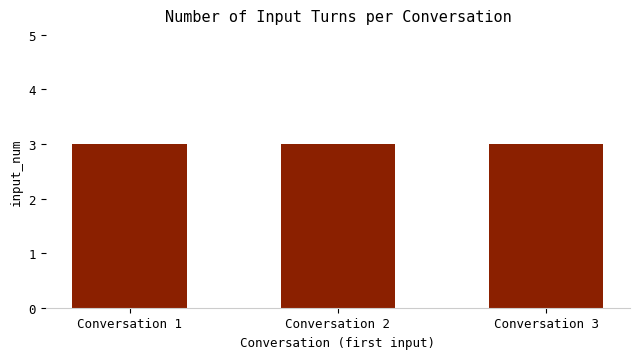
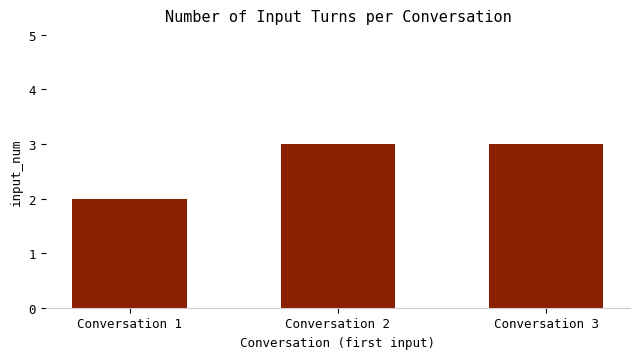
  {
-   "Conversation 1": 3,
+   "Conversation 1": 2,
    "Conversation 2": 3,
    "Conversation 3": 3
  }
